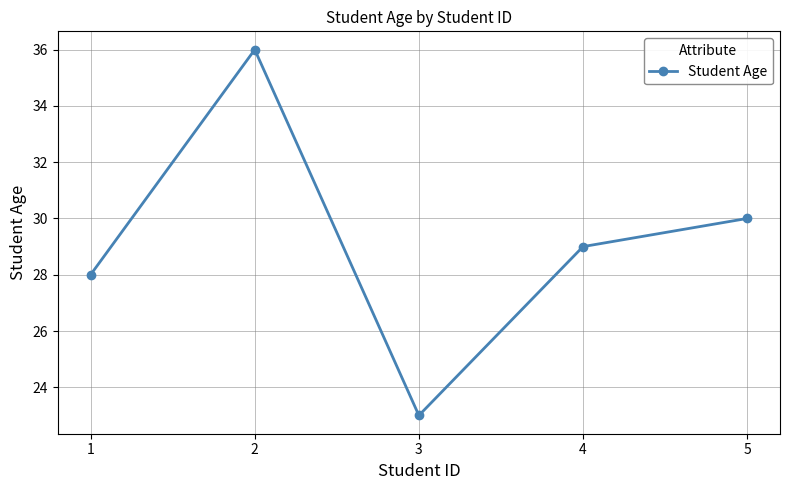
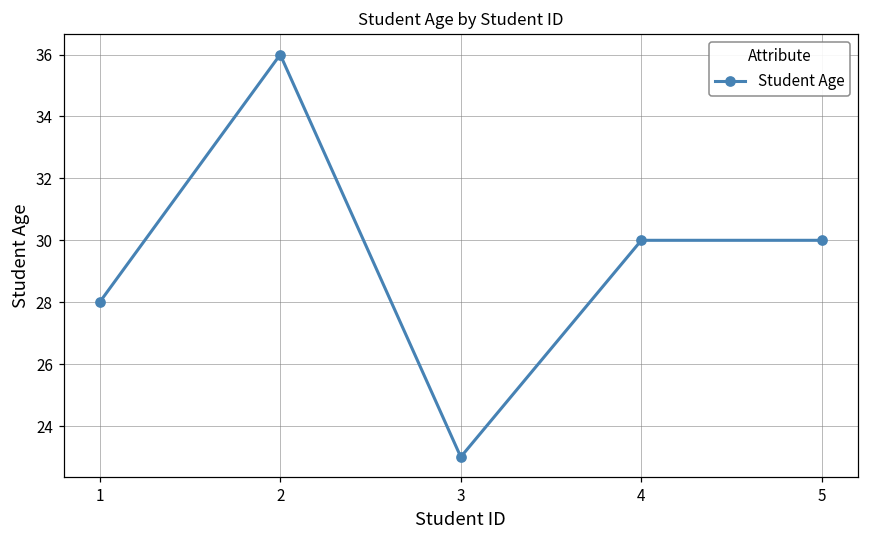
  {
    "1": 28,
    "2": 36,
    "3": 23,
-   "4": 29,
+   "4": 30,
    "5": 30
  }
